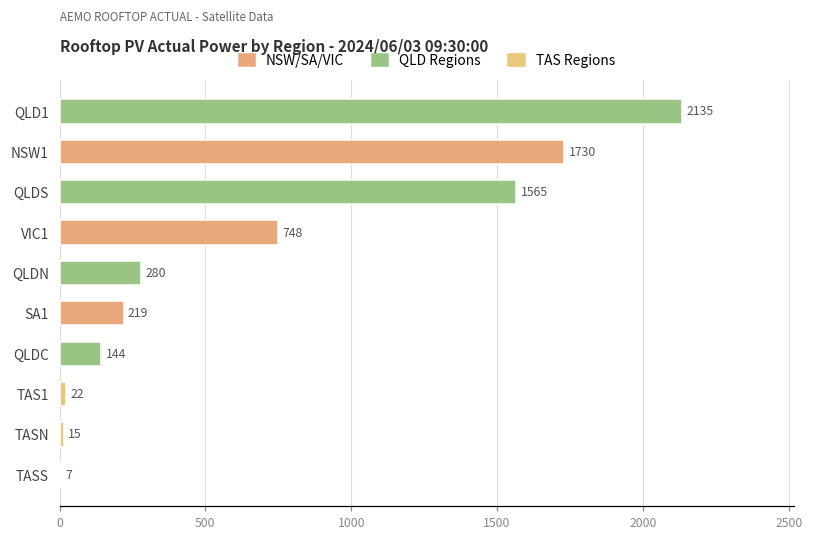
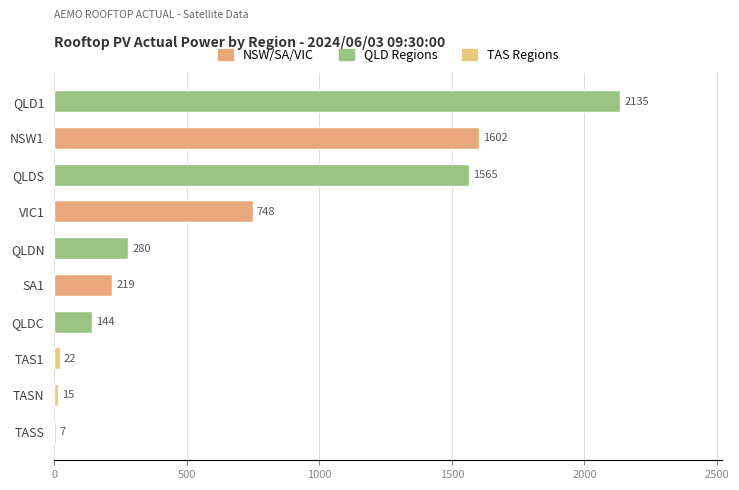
  {
    "QLD1": 2135,
-   "NSW1": 1730,
+   "NSW1": 1602,
    "QLDS": 1565,
    "VIC1": 748,
    "QLDN": 280,
    "SA1": 219,
    "QLDC": 144,
    "TAS1": 22,
    "TASN": 15,
    "TASS": 7
  }
